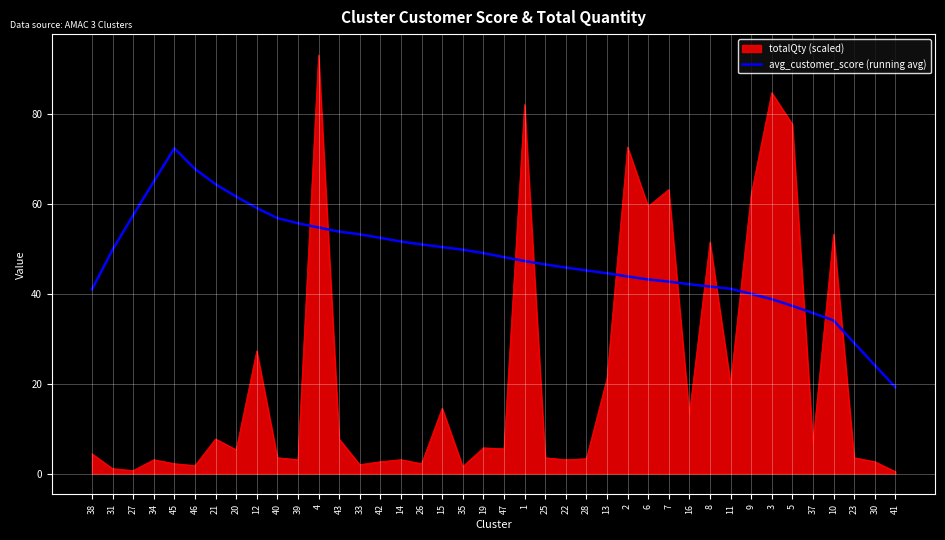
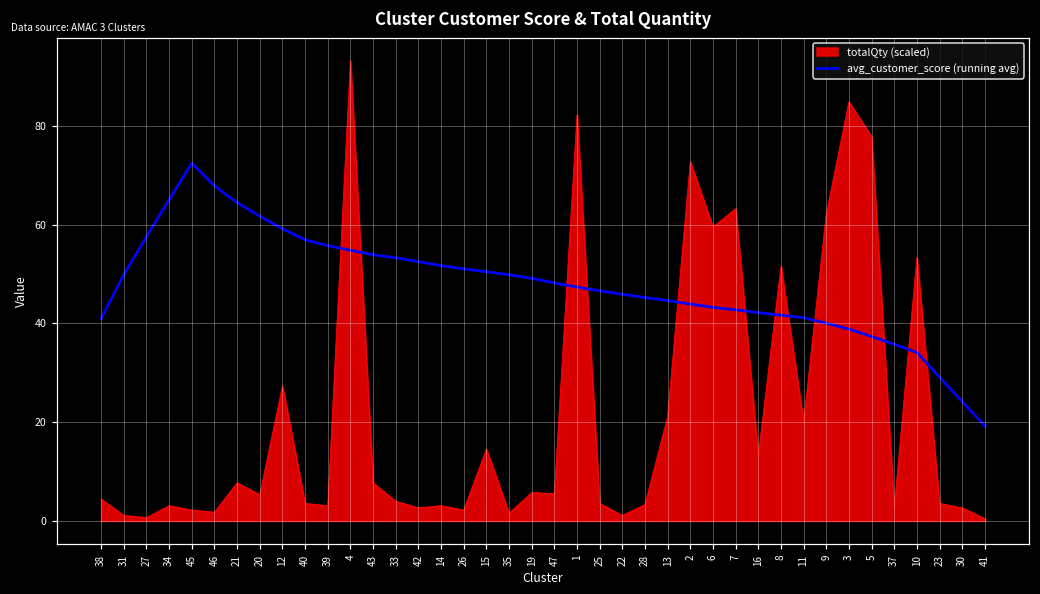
  {
    "totalQty (scaled)": {
      "38": 4,
      "31": 1,
      "27": 1,
      "34": 3,
      "45": 2,
      "46": 2,
      "21": 8,
      "20": 5,
      "12": 27,
      "40": 4,
      "39": 3,
      "4": 93,
      "43": 8,
-     "33": 2,
+     "33": 4,
      "42": 3,
      "14": 3,
      "26": 2,
      "15": 15,
      "35": 2,
      "19": 6,
      "47": 6,
      "1": 82,
      "25": 4,
-     "22": 3,
+     "22": 1,
      "28": 3,
      "13": 21,
      "2": 73,
      "6": 59,
      "7": 63,
      "16": 13,
      "8": 52,
      "11": 20,
      "9": 62,
      "3": 85,
      "5": 78,
-     "37": 7,
+     "37": 3,
      "10": 53,
      "23": 4,
      "30": 3,
      "41": 0
    },
    "avg_customer_score (running avg)": {
      "38": 41,
      "31": 50,
      "27": 58,
      "34": 65,
      "45": 72,
      "46": 68,
      "21": 64,
      "20": 62,
      "12": 59,
      "40": 57,
      "39": 56,
      "4": 55,
      "43": 54,
      "33": 53,
      "42": 52,
      "14": 52,
      "26": 51,
      "15": 50,
      "35": 50,
      "19": 49,
      "47": 48,
      "1": 47,
      "25": 47,
      "22": 46,
      "28": 45,
      "13": 45,
      "2": 44,
      "6": 43,
      "7": 43,
      "16": 42,
      "8": 42,
      "11": 41,
      "9": 40,
      "3": 39,
      "5": 37,
      "37": 36,
      "10": 34,
      "23": 29,
      "30": 24,
      "41": 19
    }
  }
